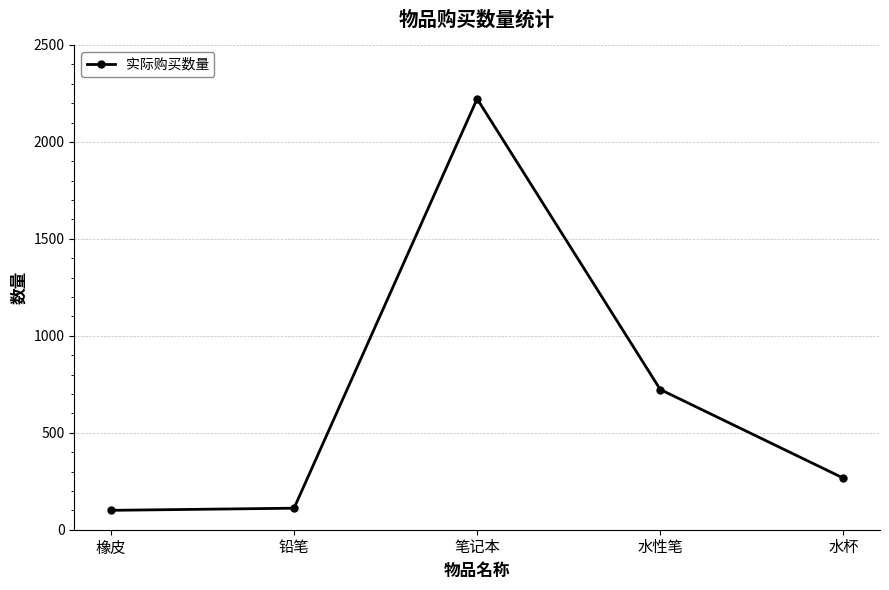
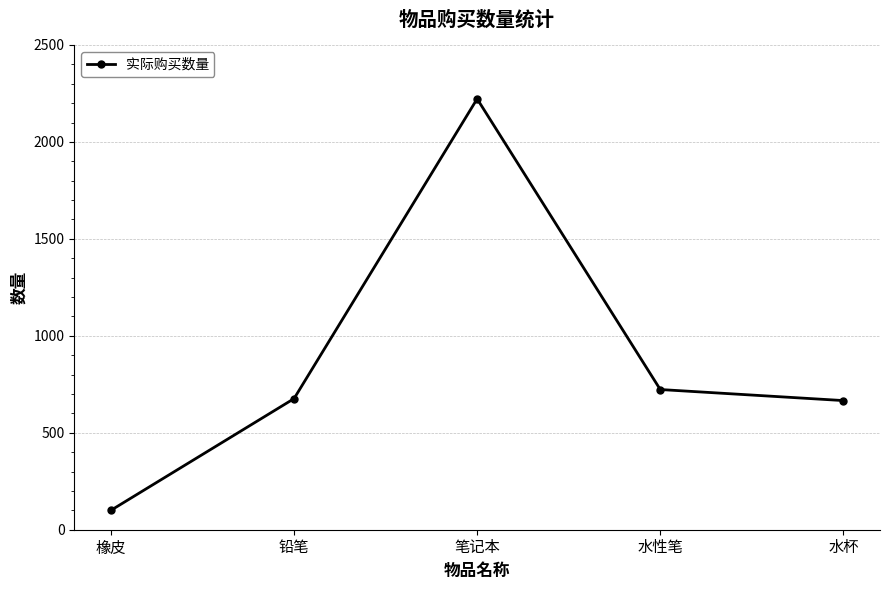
  {
    "橡皮": 100,
-   "铅笔": 110,
+   "铅笔": 680,
    "笔记本": 2220,
    "水性笔": 720,
-   "水杯": 270
+   "水杯": 670
  }
